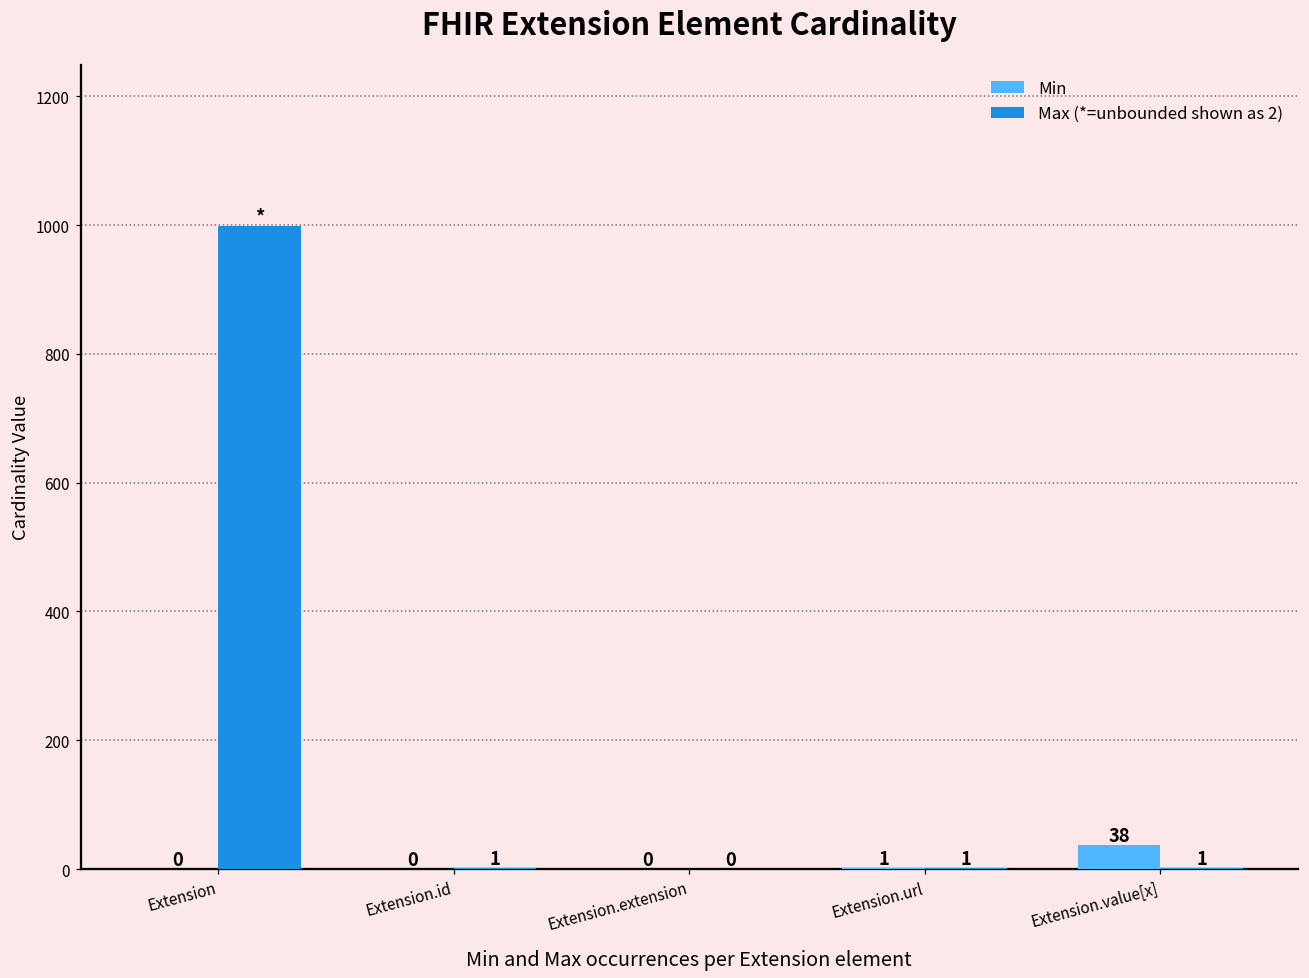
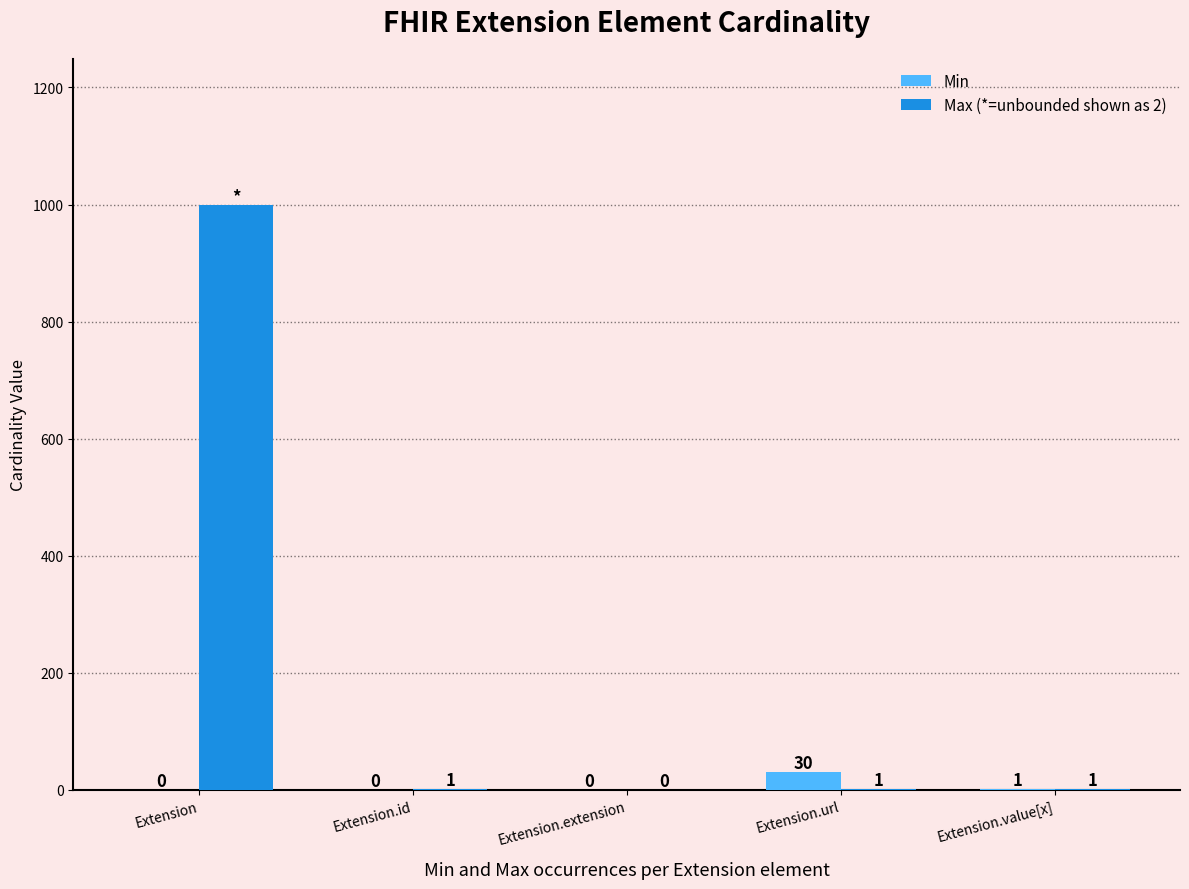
  {
    "Min": {
      "Extension": 0,
      "Extension.id": 0,
      "Extension.extension": 0,
-     "Extension.url": 1,
-     "Extension.value[x]": 38
+     "Extension.url": 30,
+     "Extension.value[x]": 1
    },
    "Max (*=unbounded shown as 2)": {
      "Extension.id": 1,
      "Extension.extension": 0,
      "Extension.url": 1,
      "Extension.value[x]": 1
    }
  }
